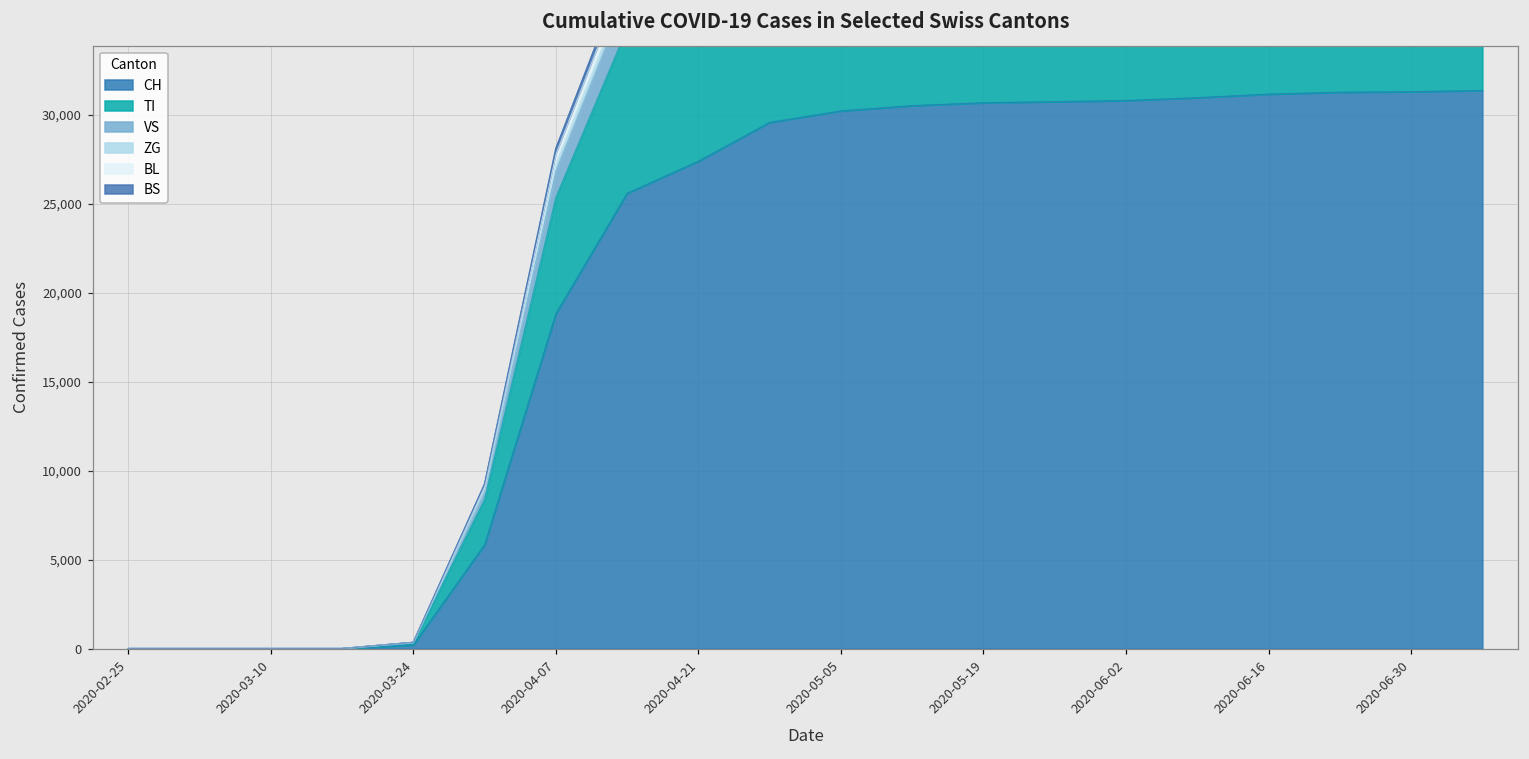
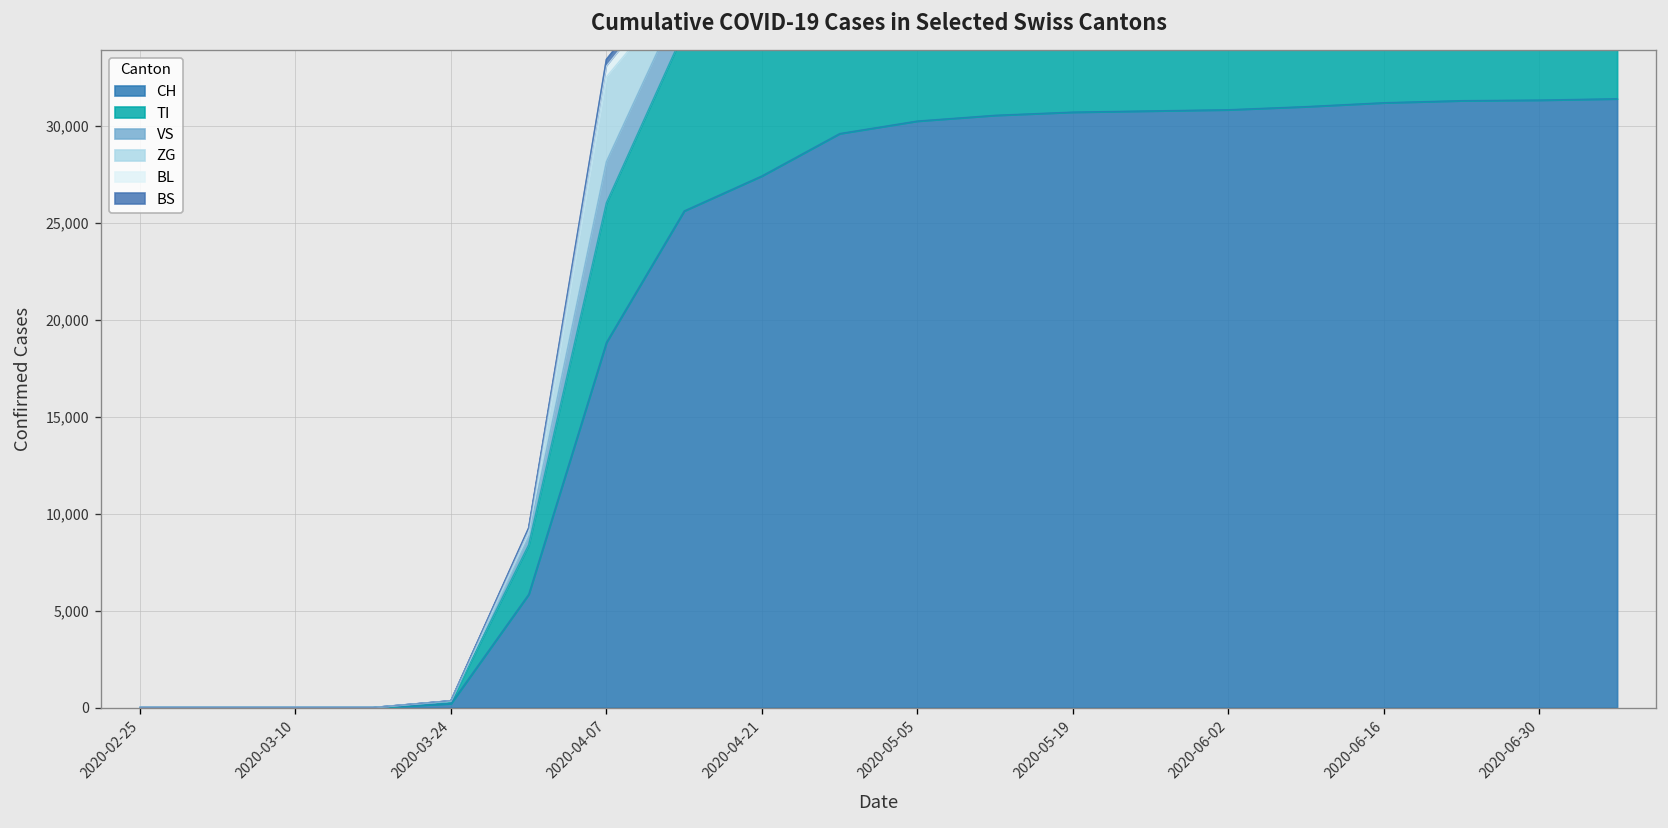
  {
    "TI": {
-     "2020-04-07": "6,500"
+     "2020-04-07": "7,200"
    },
    "VS": {
-     "2020-04-07": "1,500"
+     "2020-04-07": "2,100"
    },
    "ZG": {
-     "2020-04-07": "400"
+     "2020-04-07": "4,400"
    },
    "BL": {
      "2020-04-07": "600"
    }
  }
